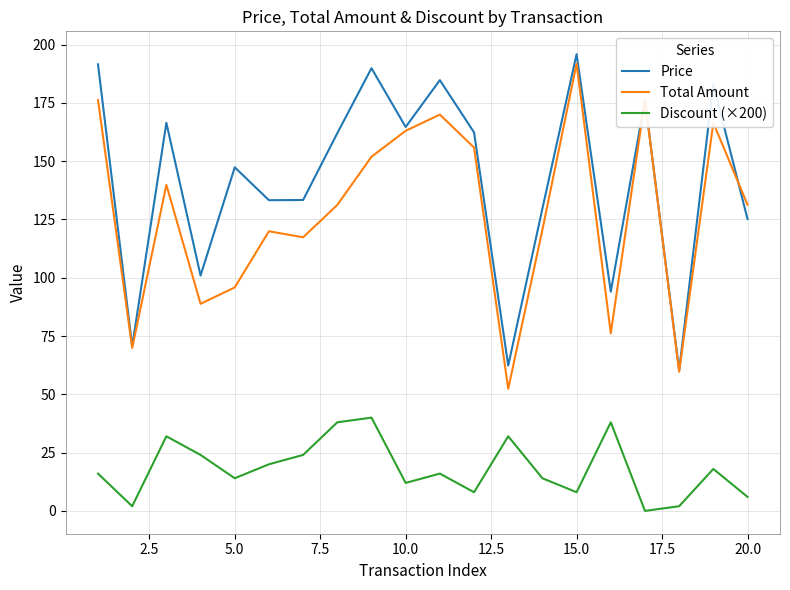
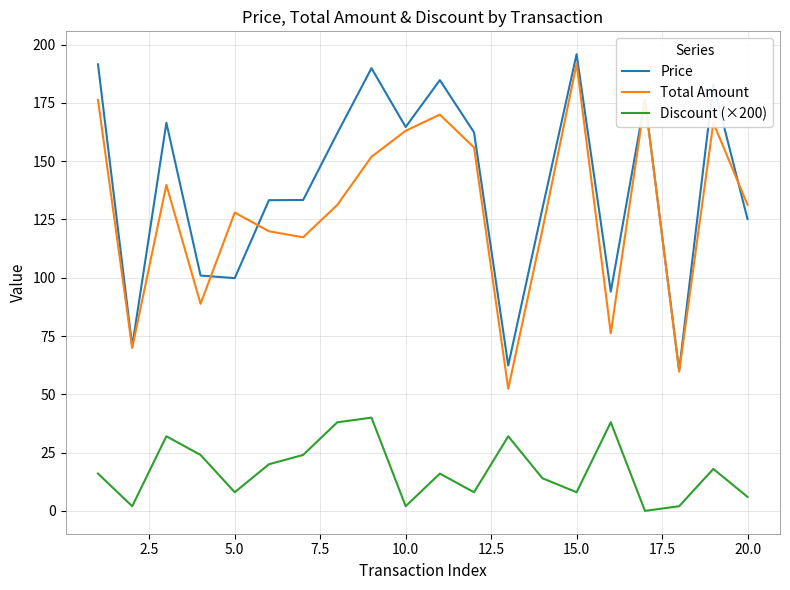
  {
    "Price": {
-     "5.0": 147,
+     "5.0": 100,
      "10.0": 165,
      "15.0": 196,
      "20.0": 125
    },
    "Total Amount": {
-     "5.0": 96,
+     "5.0": 128,
      "10.0": 163,
      "15.0": 192,
      "20.0": 131
    },
    "Discount (×200)": {
-     "5.0": 14,
-     "10.0": 12,
+     "5.0": 8,
+     "10.0": 2,
      "15.0": 8,
      "20.0": 6
    }
  }
